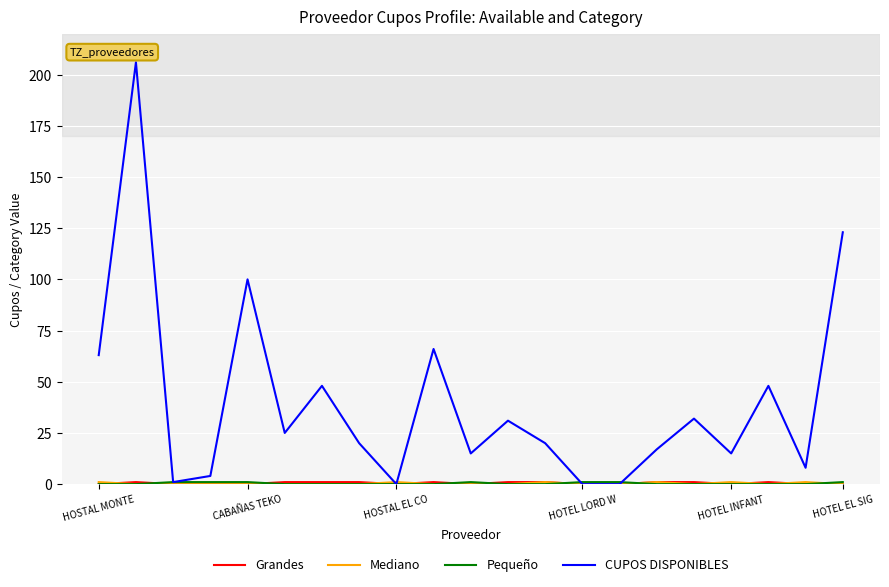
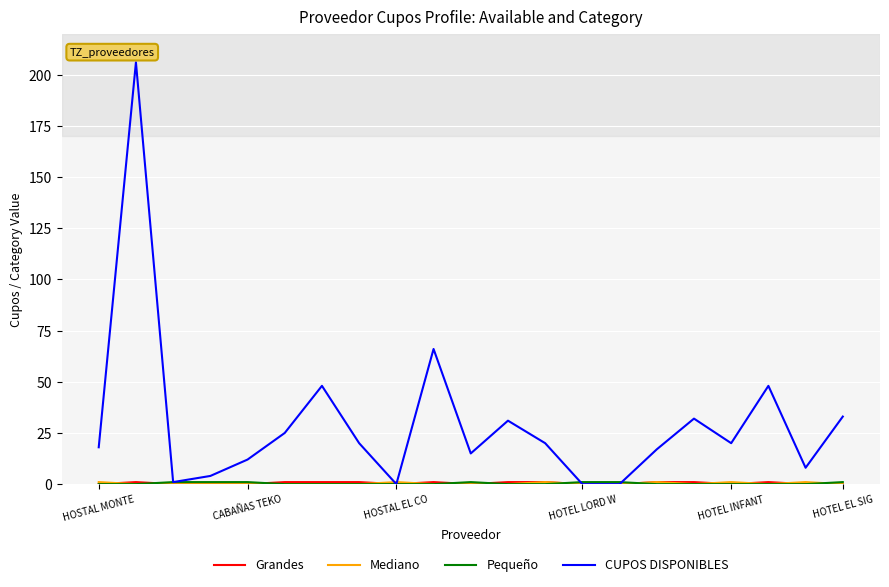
  {
    "CUPOS DISPONIBLES": {
-     "HOSTAL MONTE": 63,
-     "CABAÑAS TEKO": 100,
-     "HOTEL INFANT": 15,
-     "HOTEL EL SIG": 123
+     "HOSTAL MONTE": 18,
+     "CABAÑAS TEKO": 12,
+     "HOTEL INFANT": 20,
+     "HOTEL EL SIG": 33
    }
  }
